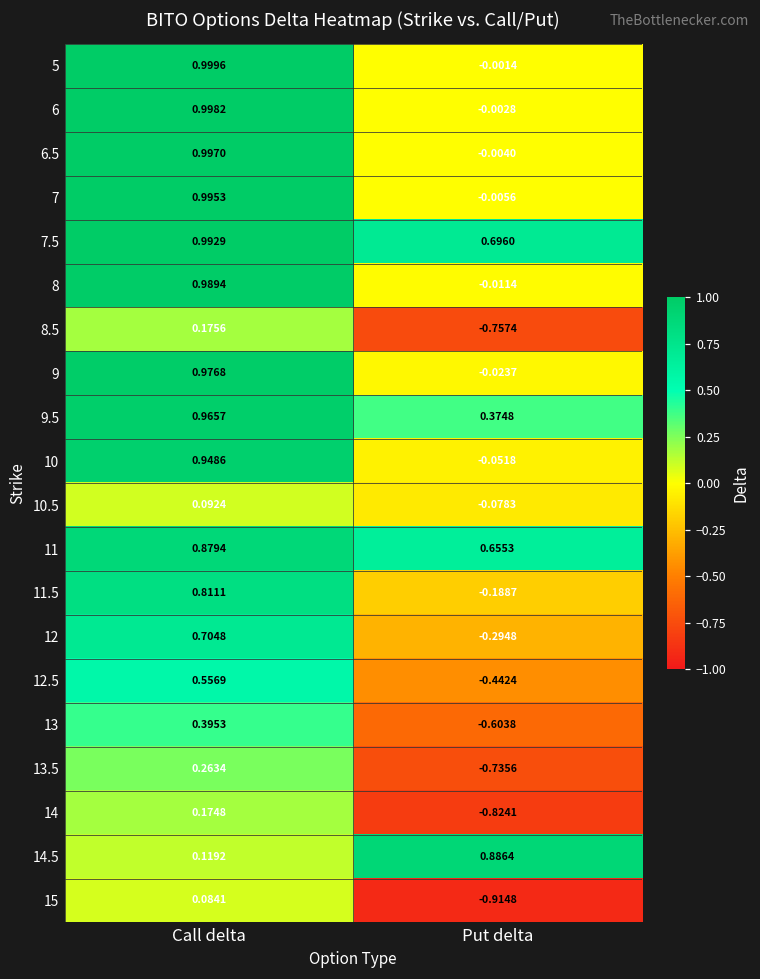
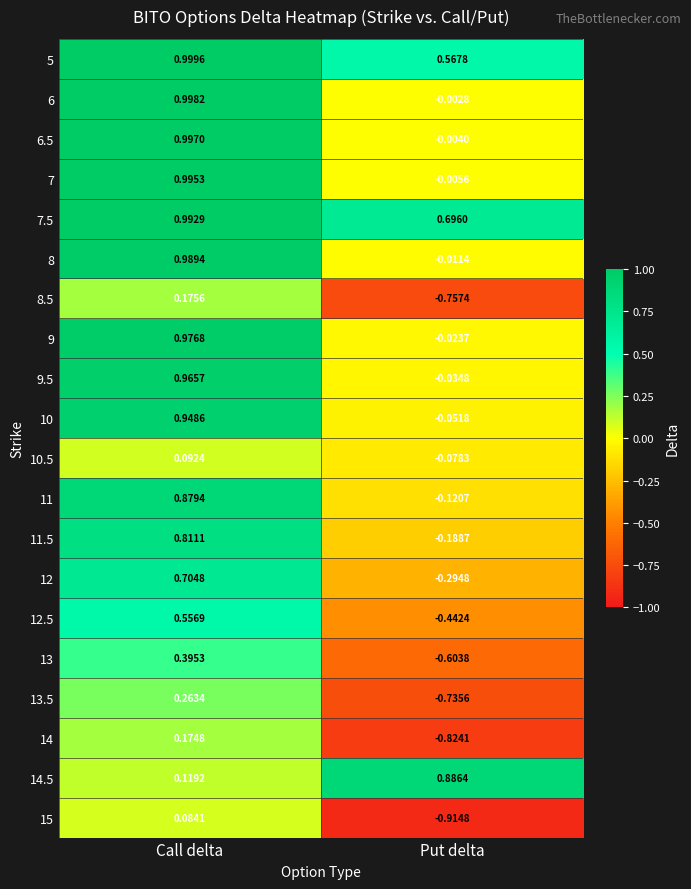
  {
    "5": {
      "Call delta": 0.9996,
-     "Put delta": -0.0014
+     "Put delta": 0.5678
    },
    "6": {
      "Call delta": 0.9982,
      "Put delta": -0.0028
    },
    "6.5": {
      "Call delta": 0.9970,
      "Put delta": -0.0040
    },
    "7": {
      "Call delta": 0.9953,
      "Put delta": -0.0056
    },
    "7.5": {
      "Call delta": 0.9929,
      "Put delta": 0.6960
    },
    "8": {
      "Call delta": 0.9894,
      "Put delta": -0.0114
    },
    "8.5": {
      "Call delta": 0.1756,
      "Put delta": -0.7574
    },
    "9": {
      "Call delta": 0.9768,
      "Put delta": -0.0237
    },
    "9.5": {
      "Call delta": 0.9657,
-     "Put delta": 0.3748
+     "Put delta": -0.0348
    },
    "10": {
      "Call delta": 0.9486,
      "Put delta": -0.0518
    },
    "10.5": {
      "Call delta": 0.0924,
      "Put delta": -0.0783
    },
    "11": {
      "Call delta": 0.8794,
-     "Put delta": 0.6553
+     "Put delta": -0.1207
    },
    "11.5": {
      "Call delta": 0.8111,
      "Put delta": -0.1887
    },
    "12": {
      "Call delta": 0.7048,
      "Put delta": -0.2948
    },
    "12.5": {
      "Call delta": 0.5569,
      "Put delta": -0.4424
    },
    "13": {
      "Call delta": 0.3953,
      "Put delta": -0.6038
    },
    "13.5": {
      "Call delta": 0.2634,
      "Put delta": -0.7356
    },
    "14": {
      "Call delta": 0.1748,
      "Put delta": -0.8241
    },
    "14.5": {
      "Call delta": 0.1192,
      "Put delta": 0.8864
    },
    "15": {
      "Call delta": 0.0841,
      "Put delta": -0.9148
    }
  }
